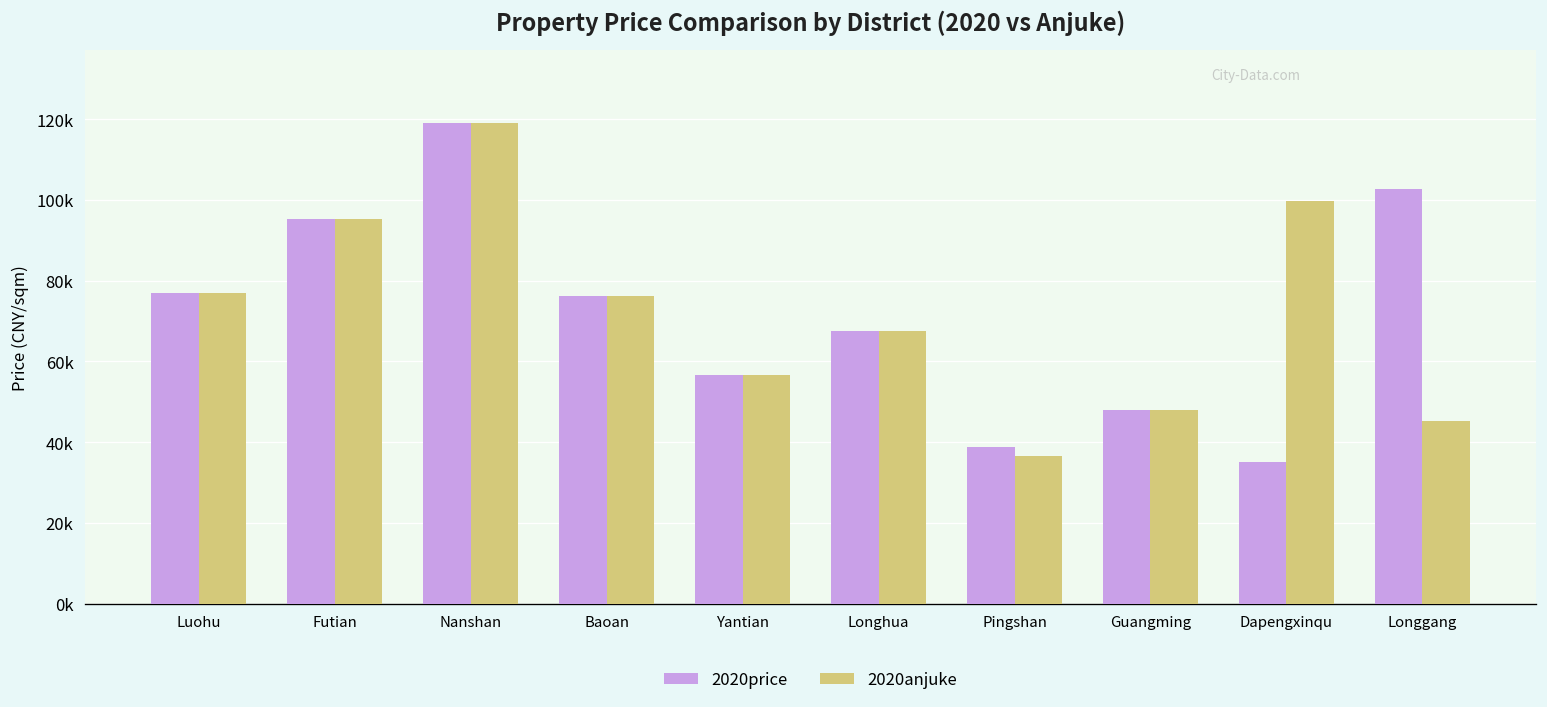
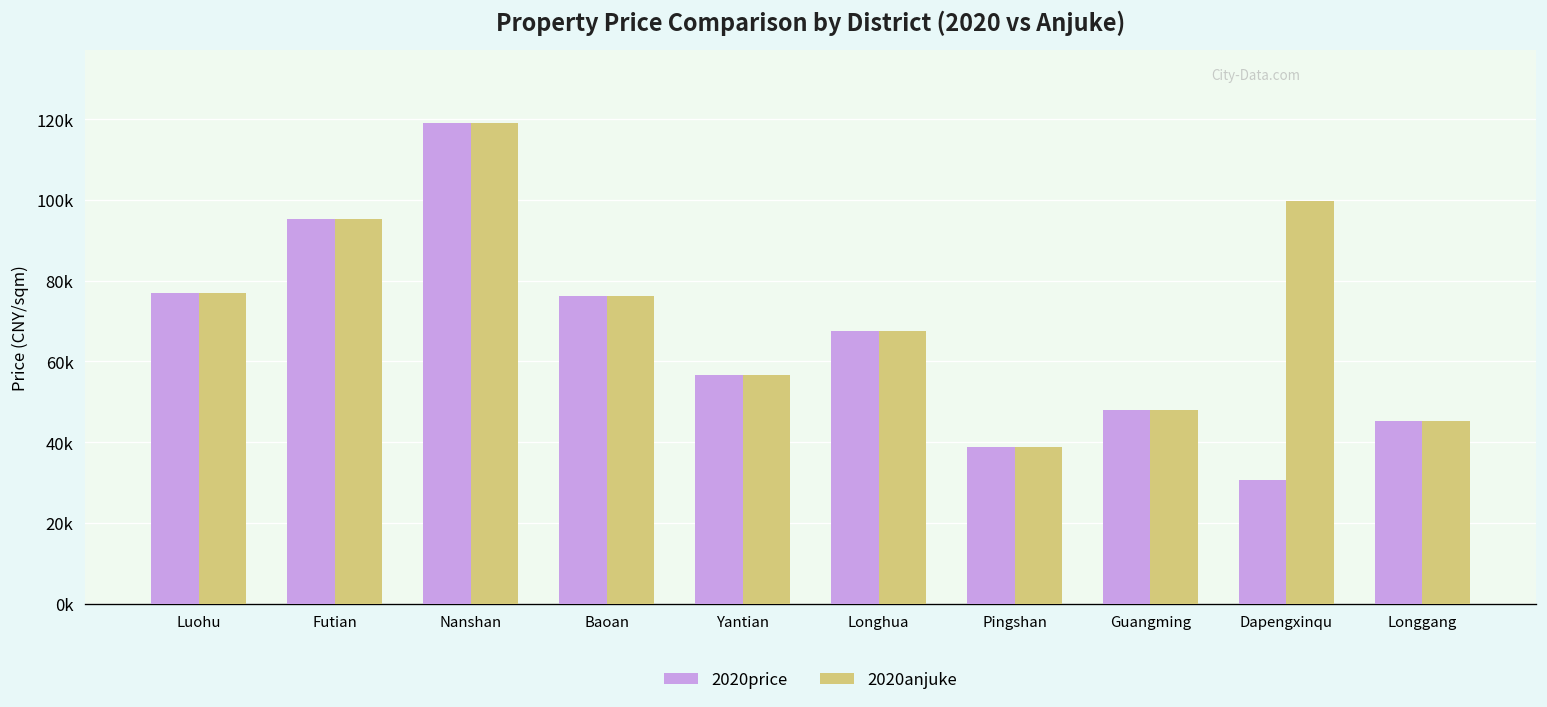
  {
    "2020price": {
      "Luohu": 77000,
      "Futian": 95000,
      "Nanshan": 119000,
      "Baoan": 76000,
      "Yantian": 57000,
      "Longhua": 68000,
      "Pingshan": 39000,
      "Guangming": 48000,
-     "Dapengxinqu": 35000,
-     "Longgang": 103000
+     "Dapengxinqu": 31000,
+     "Longgang": 45000
    },
    "2020anjuke": {
      "Luohu": 77000,
      "Futian": 95000,
      "Nanshan": 119000,
      "Baoan": 76000,
      "Yantian": 57000,
      "Longhua": 68000,
-     "Pingshan": 36000,
+     "Pingshan": 39000,
      "Guangming": 48000,
      "Dapengxinqu": 100000,
      "Longgang": 45000
    }
  }
